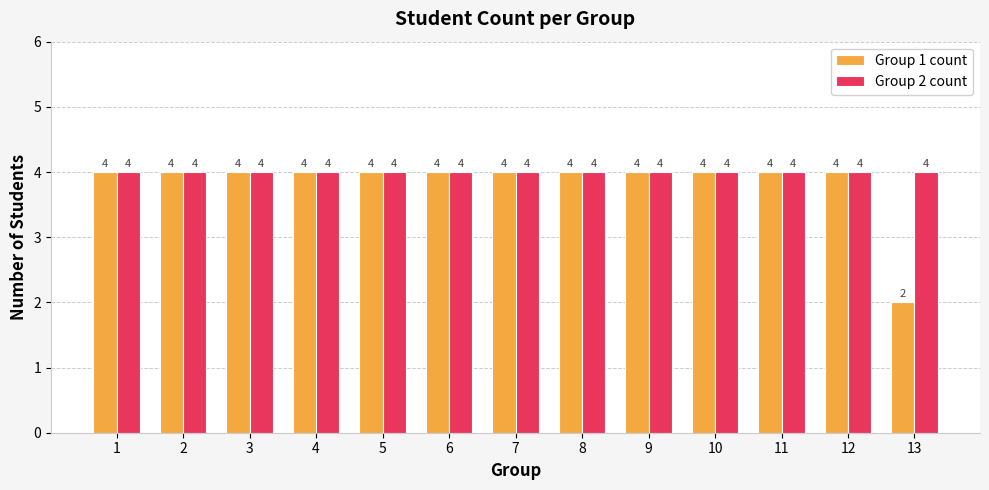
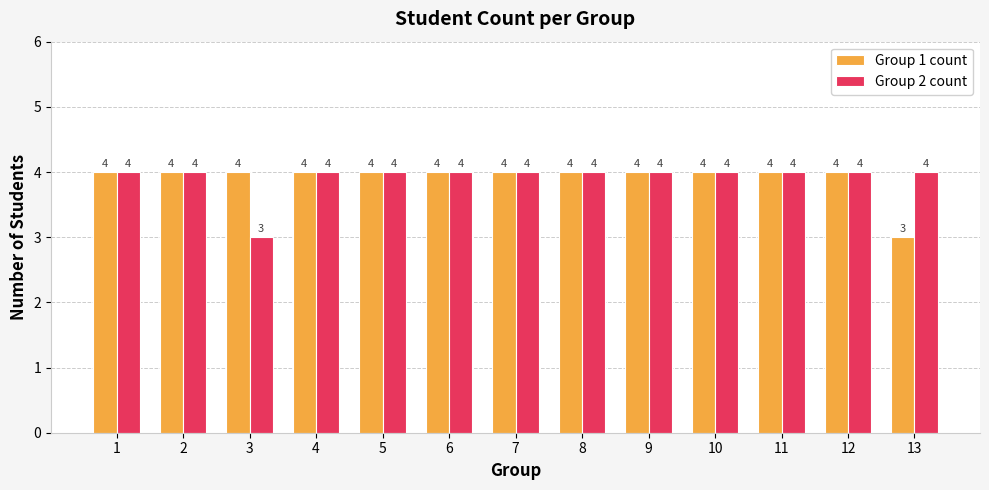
  {
    "Group 1 count": {
      "1": 4,
      "2": 4,
      "3": 4,
      "4": 4,
      "5": 4,
      "6": 4,
      "7": 4,
      "8": 4,
      "9": 4,
      "10": 4,
      "11": 4,
      "12": 4,
-     "13": 2
+     "13": 3
    },
    "Group 2 count": {
      "1": 4,
      "2": 4,
-     "3": 4,
+     "3": 3,
      "4": 4,
      "5": 4,
      "6": 4,
      "7": 4,
      "8": 4,
      "9": 4,
      "10": 4,
      "11": 4,
      "12": 4,
      "13": 4
    }
  }
